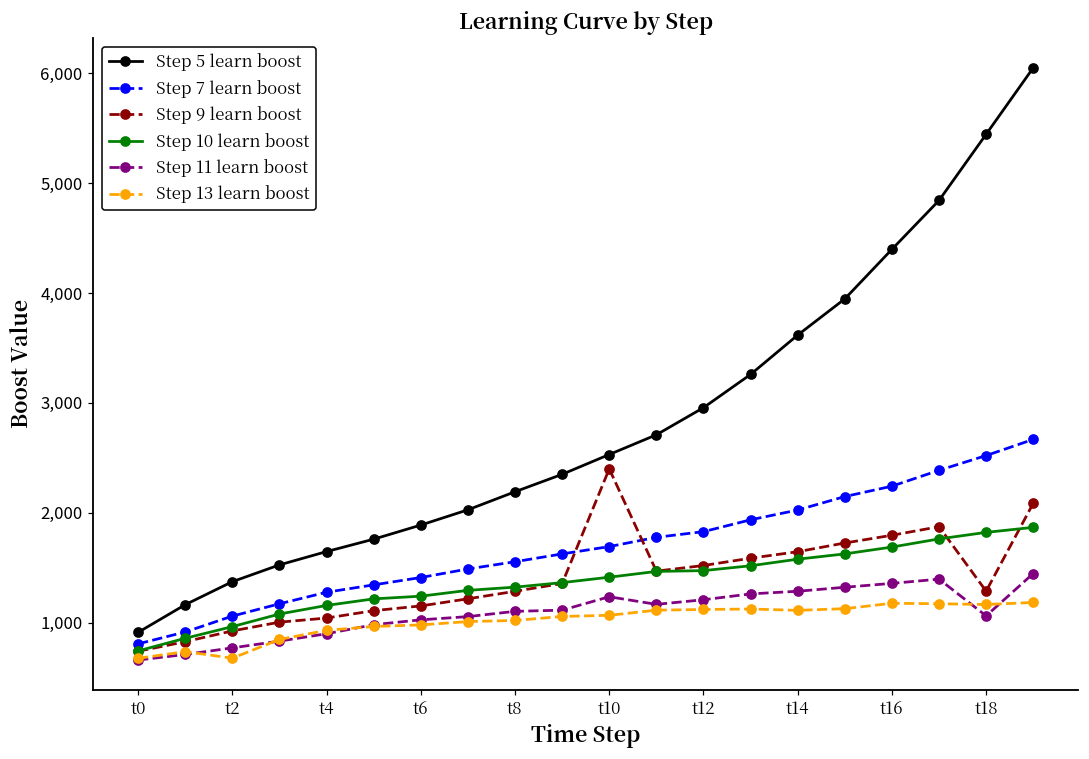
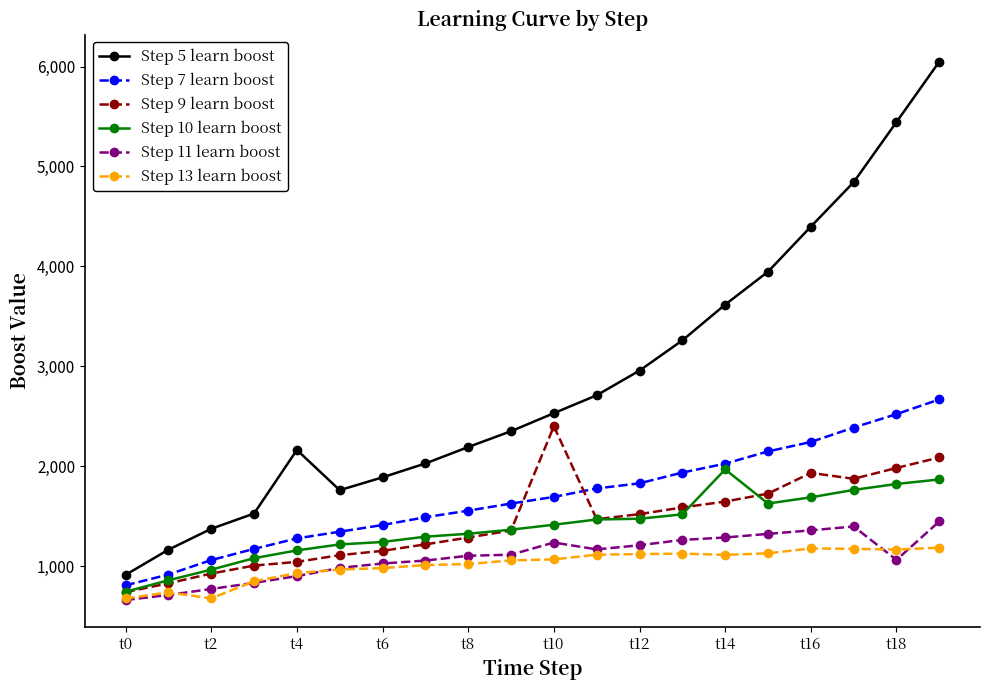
  {
    "Step 5 learn boost": {
      "t0": "900",
      "t2": "1,400",
-     "t4": "1,600",
+     "t4": "2,200",
      "t6": "1,900",
      "t8": "2,200",
      "t10": "2,500",
      "t12": "3,000",
      "t14": "3,600",
      "t16": "4,400",
      "t18": "5,400"
    },
    "Step 7 learn boost": {
      "t0": "800",
      "t2": "1,100",
      "t4": "1,300",
      "t6": "1,400",
      "t8": "1,600",
      "t10": "1,700",
      "t12": "1,800",
      "t14": "2,000",
      "t16": "2,200",
      "t18": "2,500"
    },
    "Step 9 learn boost": {
      "t2": "900",
      "t4": "1,000",
      "t6": "1,200",
      "t8": "1,300",
      "t10": "2,400",
      "t12": "1,500",
      "t14": "1,600",
-     "t16": "1,800",
-     "t18": "1,300"
+     "t16": "1,900",
+     "t18": "2,000"
    },
    "Step 10 learn boost": {
      "t2": "1,000",
      "t4": "1,200",
      "t6": "1,200",
      "t8": "1,300",
      "t10": "1,400",
      "t12": "1,500",
-     "t14": "1,600",
+     "t14": "2,000",
      "t16": "1,700",
      "t18": "1,800"
    },
    "Step 11 learn boost": {
      "t2": "800",
      "t4": "900",
      "t6": "1,000",
      "t8": "1,100",
      "t10": "1,200",
      "t12": "1,200",
      "t14": "1,300",
      "t16": "1,400",
      "t18": "1,100"
    },
    "Step 13 learn boost": {
      "t2": "700",
      "t4": "900",
      "t6": "1,000",
      "t8": "1,000",
      "t10": "1,100",
      "t12": "1,100",
      "t14": "1,100",
      "t16": "1,200",
      "t18": "1,200"
    }
  }
